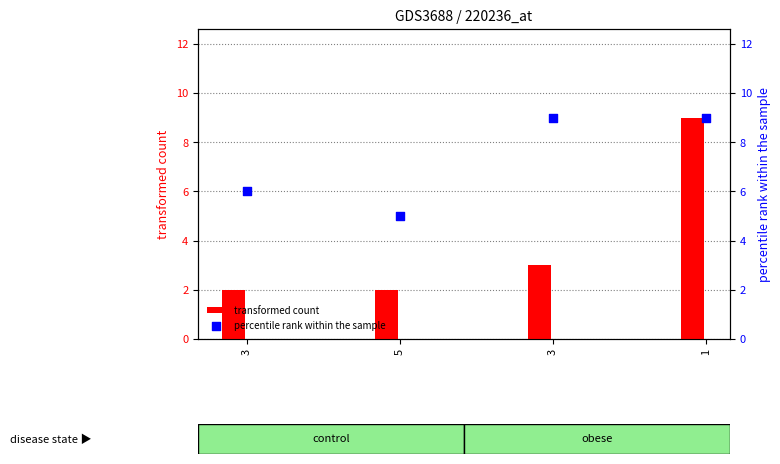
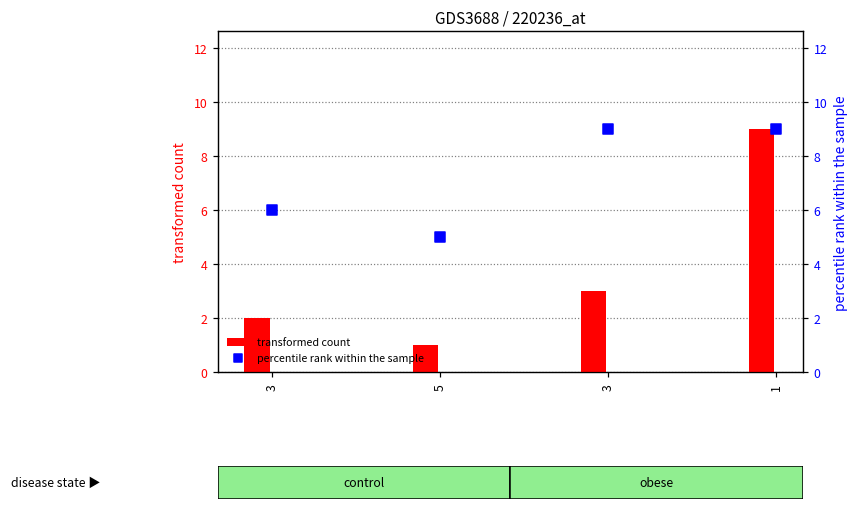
  {
    "transformed count": {
-     "5": 2,
+     "5": 1,
      "1": 9
    }
  }
